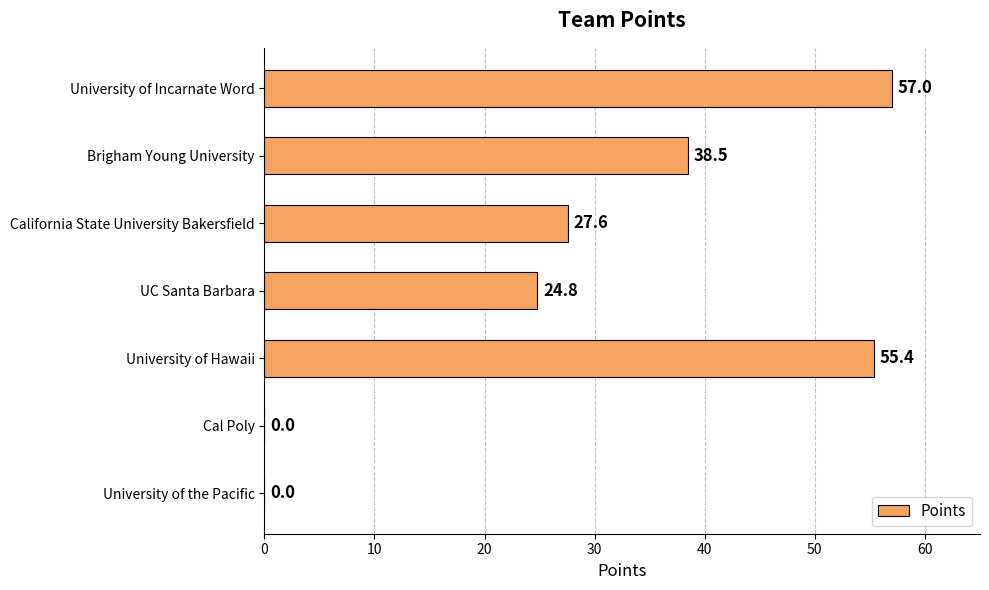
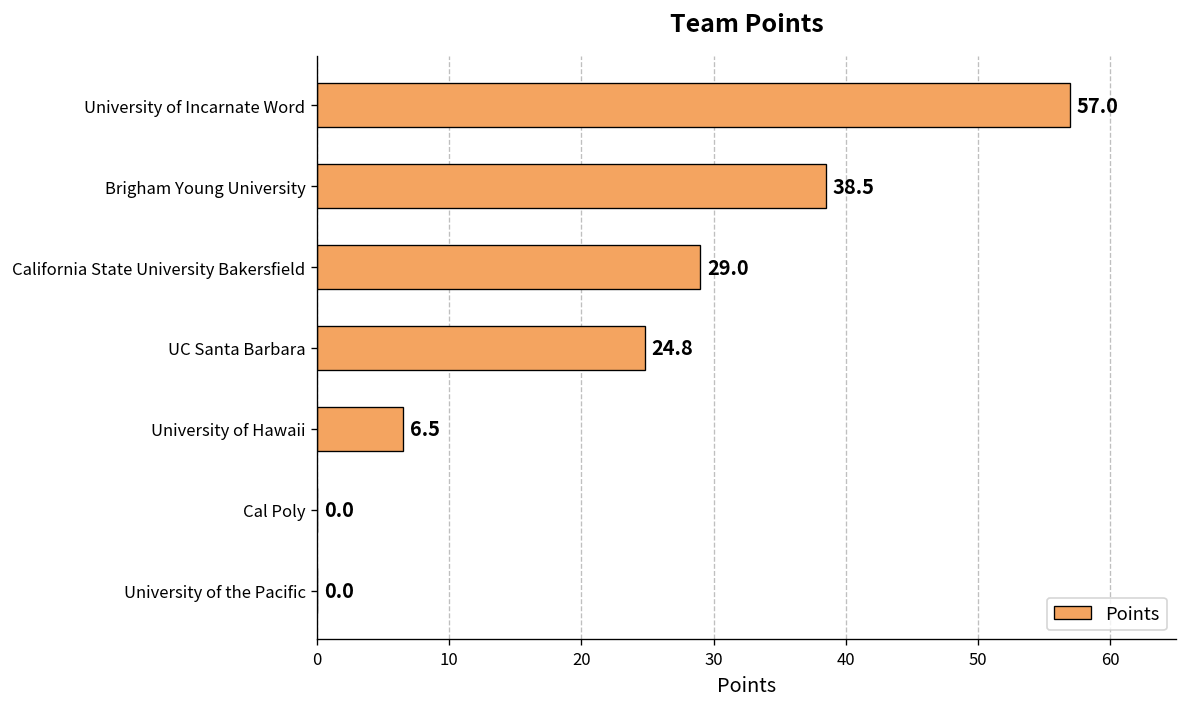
  {
    "University of Incarnate Word": 57.0,
    "Brigham Young University": 38.5,
-   "California State University Bakersfield": 27.6,
+   "California State University Bakersfield": 29.0,
    "UC Santa Barbara": 24.8,
-   "University of Hawaii": 55.4,
+   "University of Hawaii": 6.5,
    "Cal Poly": 0.0,
    "University of the Pacific": 0.0
  }
